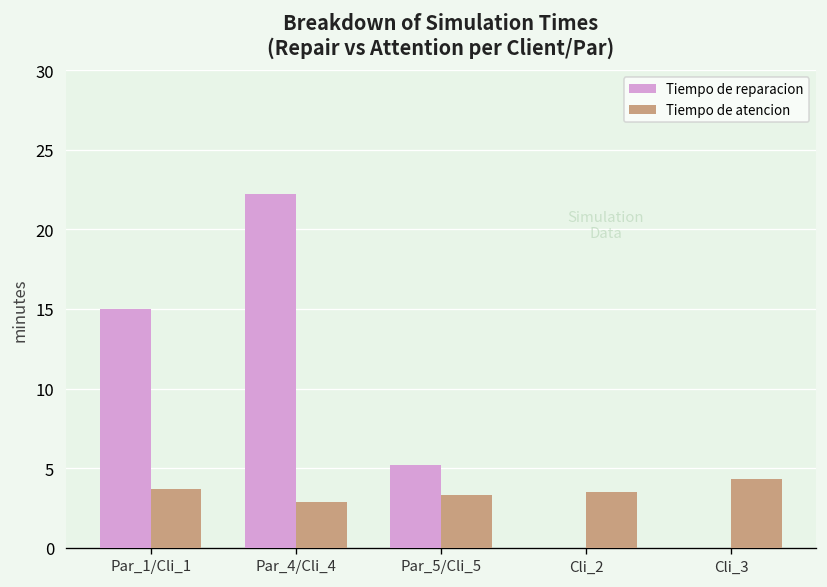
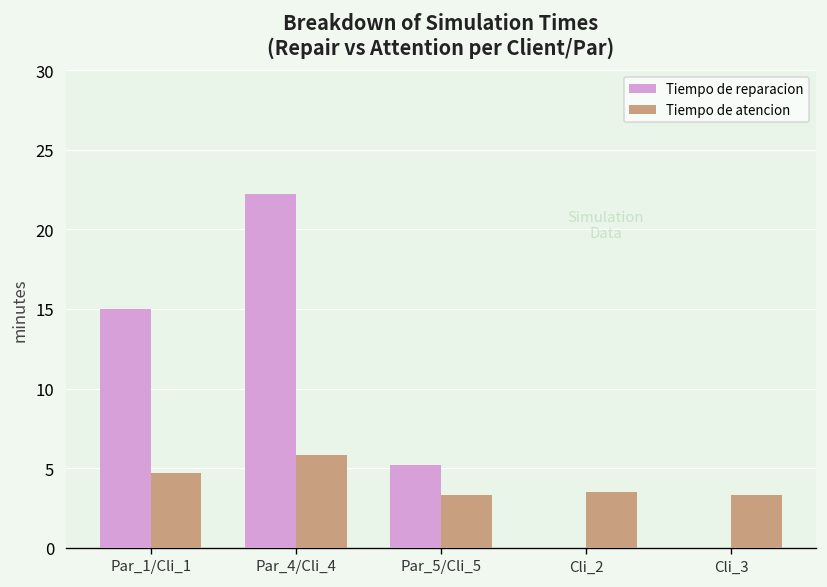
  {
    "Tiempo de reparacion": {
      "Par_1/Cli_1": 15.0,
      "Par_4/Cli_4": 22.2,
      "Par_5/Cli_5": 5.2,
      "Cli_2": 0.0,
      "Cli_3": 0.0
    },
    "Tiempo de atencion": {
-     "Par_1/Cli_1": 3.7,
-     "Par_4/Cli_4": 2.9,
+     "Par_1/Cli_1": 4.7,
+     "Par_4/Cli_4": 5.8,
      "Par_5/Cli_5": 3.3,
      "Cli_2": 3.5,
-     "Cli_3": 4.3
+     "Cli_3": 3.3
    }
  }
